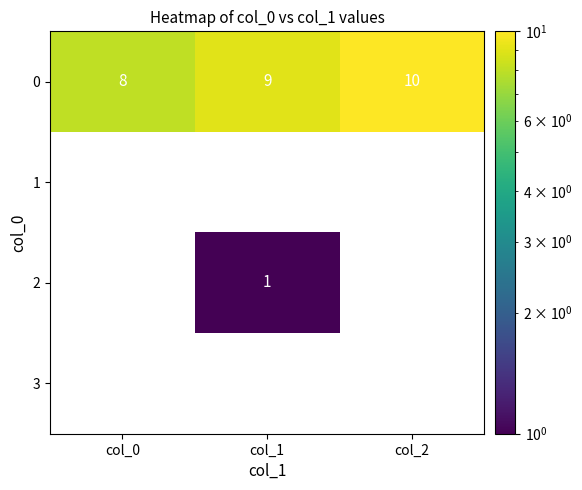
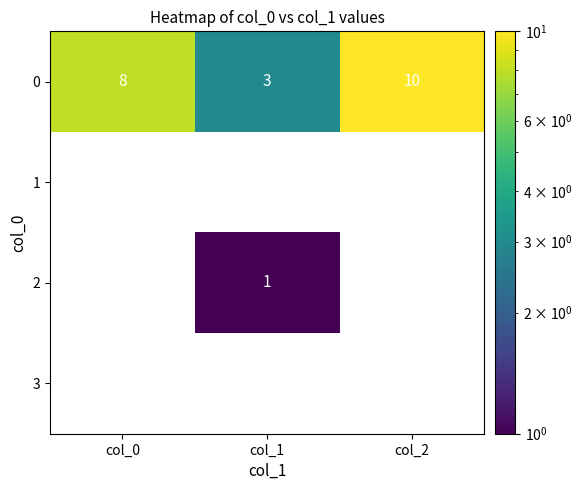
  {
    "0": {
      "col_0": 8,
-     "col_1": 9,
+     "col_1": 3,
      "col_2": 10
    },
    "2": {
      "col_1": 1
    }
  }
